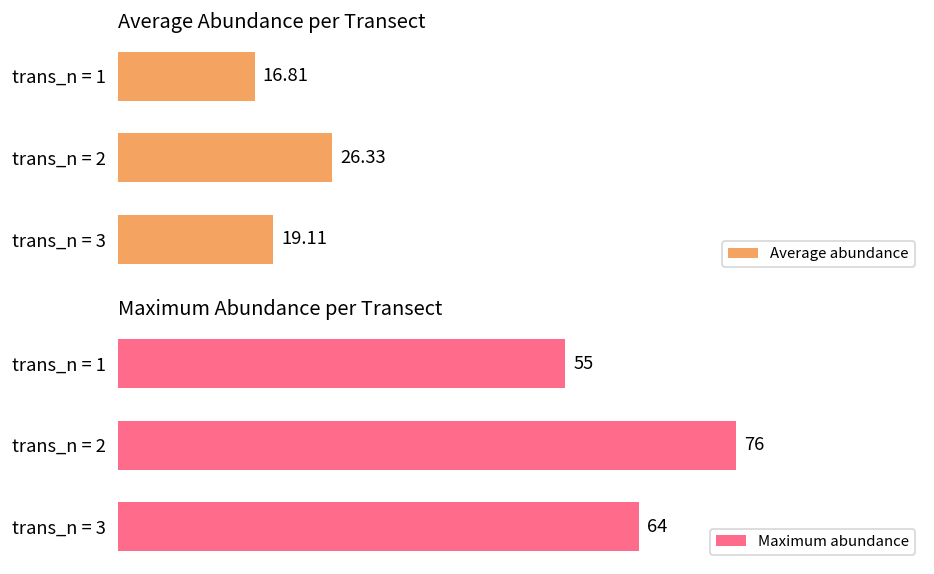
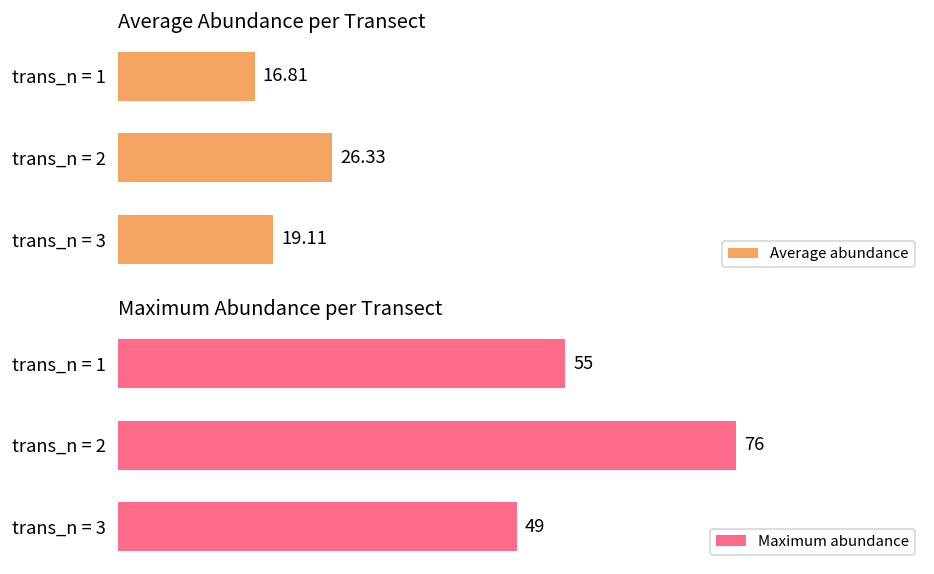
  {
    "Average Abundance per Transect": {
      "trans_n = 1": 16.81,
      "trans_n = 2": 26.33,
      "trans_n = 3": 19.11
    },
    "Maximum Abundance per Transect": {
      "trans_n = 1": 55,
      "trans_n = 2": 76,
-     "trans_n = 3": 64
+     "trans_n = 3": 49
    }
  }
